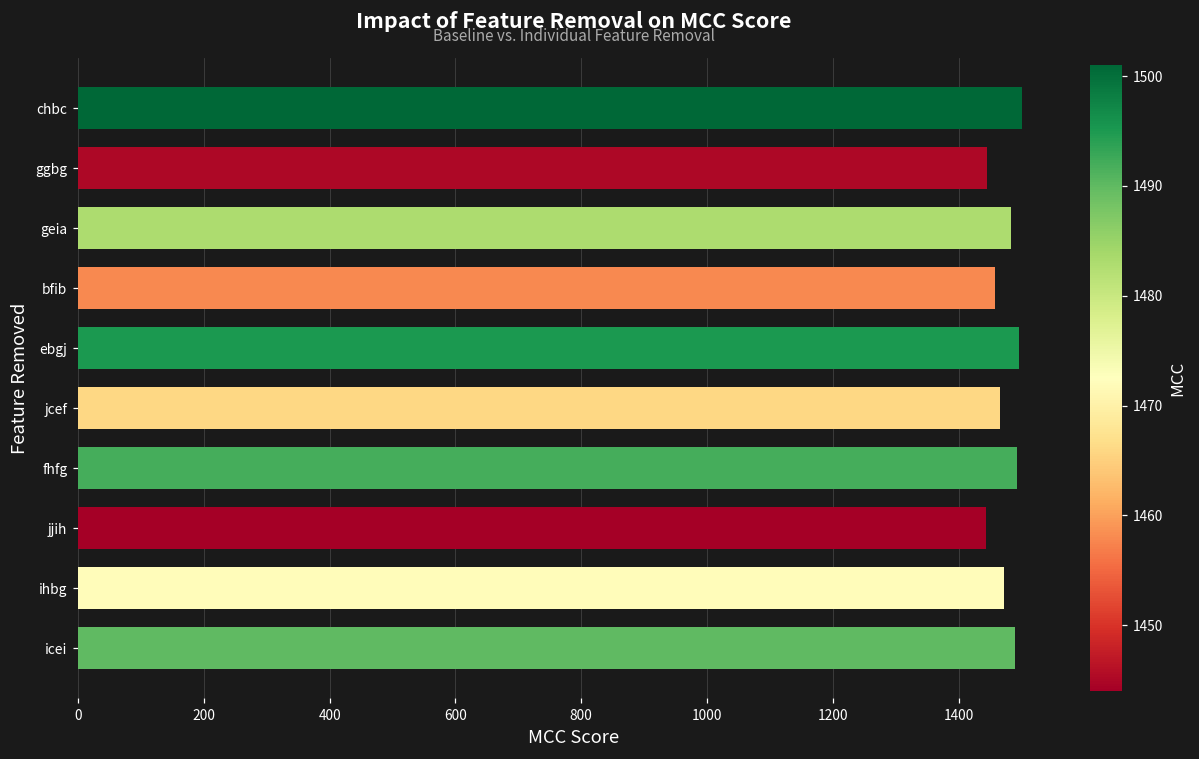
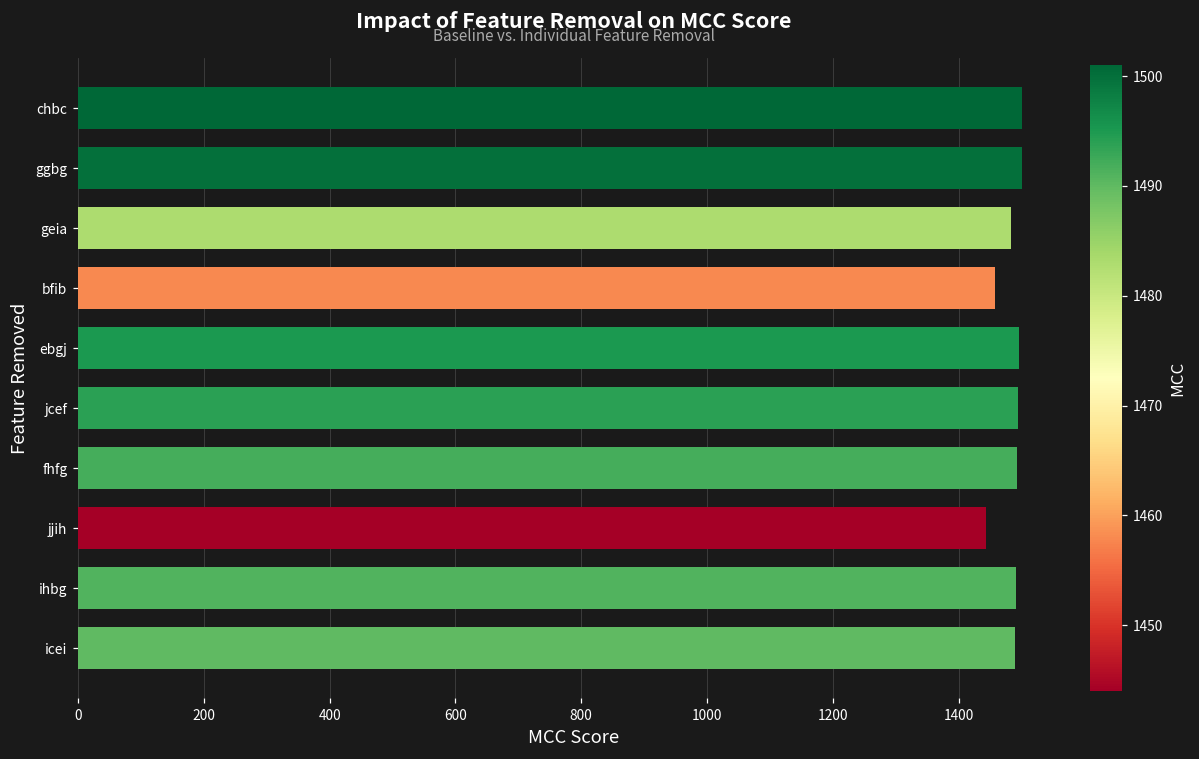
  {
    "chbc": 1500,
-   "ggbg": 1450,
+   "ggbg": 1500,
    "geia": 1480,
    "bfib": 1460,
    "ebgj": 1500,
-   "jcef": 1470,
+   "jcef": 1490,
    "fhfg": 1490,
    "jjih": 1440,
-   "ihbg": 1470,
+   "ihbg": 1490,
    "icei": 1490
  }
